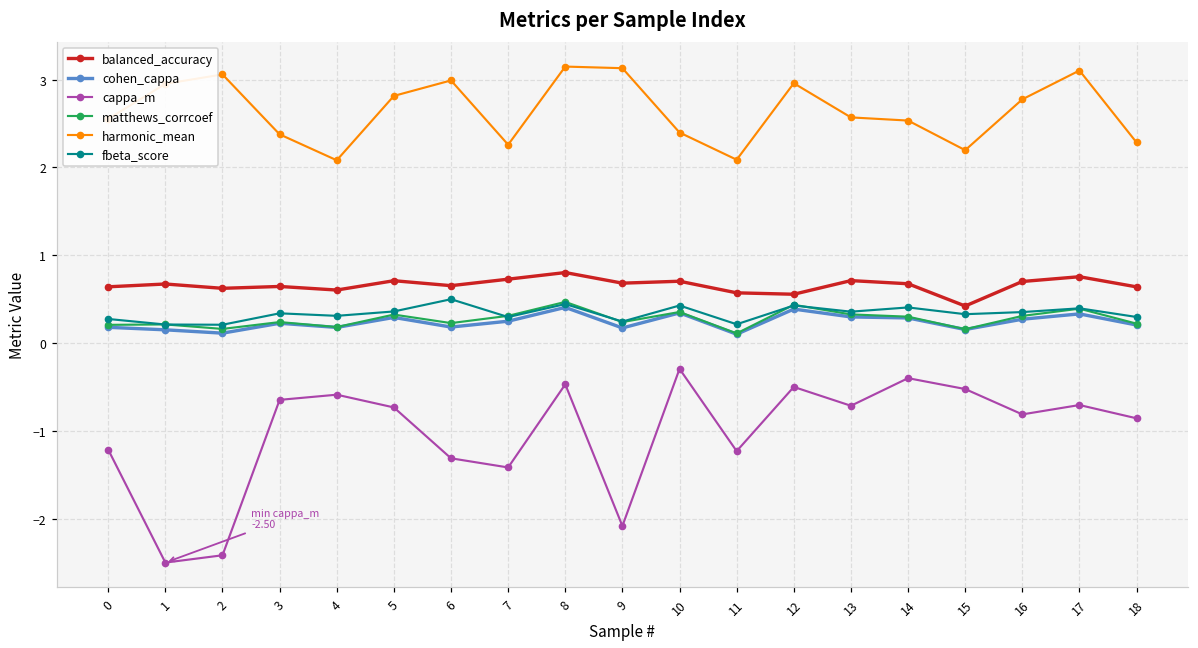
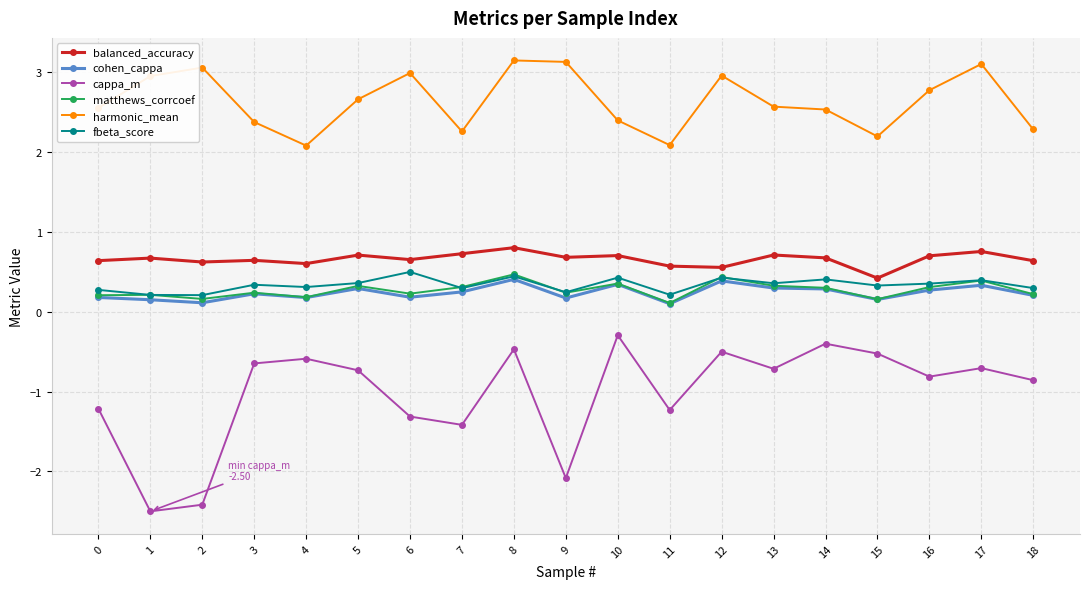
  {
    "balanced_accuracy": {
      "0": 0.6,
      "1": 0.7,
      "2": 0.6,
      "3": 0.6,
      "4": 0.6,
      "5": 0.7,
      "6": 0.7,
      "7": 0.7,
      "8": 0.8,
      "9": 0.7,
      "10": 0.7,
      "11": 0.6,
      "12": 0.6,
      "13": 0.7,
      "14": 0.7,
      "15": 0.4,
      "16": 0.7,
      "17": 0.8,
      "18": 0.6
    },
    "cohen_cappa": {
      "1": 0.2,
      "2": 0.1,
      "5": 0.3,
      "6": 0.2,
      "7": 0.2,
      "8": 0.4,
      "9": 0.2,
      "12": 0.4,
      "16": 0.3,
      "17": 0.3
    },
    "cappa_m": {
      "0": -1.2,
      "1": -2.5,
      "3": -0.6,
      "4": -0.6,
      "5": -0.7,
      "6": -1.3,
      "7": -1.4,
      "8": -0.5,
      "9": -2.1,
      "10": -0.3,
      "11": -1.2,
      "12": -0.5,
      "13": -0.7,
      "14": -0.4,
      "15": -0.5,
      "16": -0.8,
      "17": -0.7,
      "18": -0.9
    },
    "matthews_corrcoef": {
      "2": 0.2,
      "5": 0.3,
      "6": 0.2,
      "16": 0.3
    },
    "harmonic_mean": {
      "2": 3.1,
      "3": 2.4,
      "4": 2.1,
-     "5": 2.8,
+     "5": 2.7,
      "6": 3.0,
      "7": 2.3,
      "8": 3.1,
      "9": 3.1,
      "10": 2.4,
      "11": 2.1,
      "12": 3.0,
      "13": 2.6,
      "14": 2.5,
      "15": 2.2,
      "16": 2.8,
      "17": 3.1,
      "18": 2.3
    },
    "fbeta_score": {
      "0": 0.3,
      "2": 0.2,
      "3": 0.3,
      "4": 0.3,
      "5": 0.4,
      "6": 0.5,
      "10": 0.4,
      "11": 0.2,
      "14": 0.4,
      "15": 0.3,
      "16": 0.4,
      "18": 0.3
    }
  }
